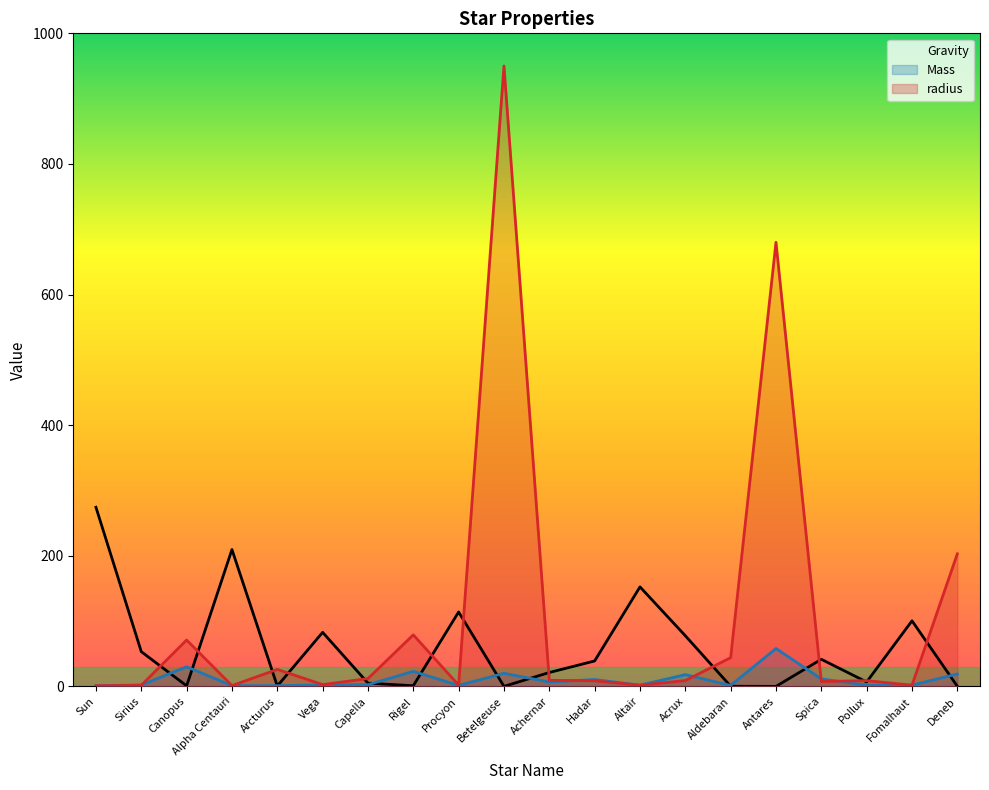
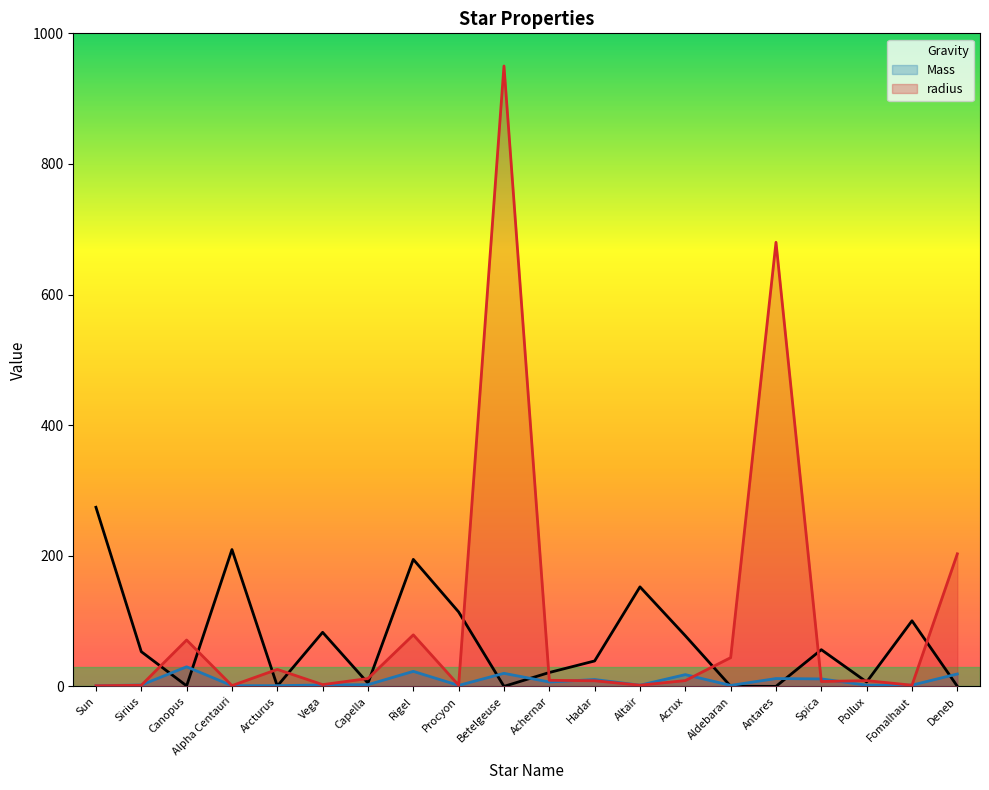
  {
    "Gravity": {
      "Sun": 270,
      "Sirius": 50,
      "Canopus": 0,
      "Alpha Centauri": 210,
      "Vega": 80,
-     "Rigel": 0,
+     "Rigel": 190,
      "Procyon": 110,
      "Betelgeuse": 0,
      "Achernar": 20,
      "Hadar": 40,
      "Altair": 150,
      "Acrux": 80,
      "Antares": 0,
-     "Spica": 40,
+     "Spica": 60,
      "Fomalhaut": 100,
      "Deneb": 0
    },
    "Mass": {
      "Canopus": 30,
      "Rigel": 20,
      "Betelgeuse": 20,
      "Acrux": 20,
-     "Antares": 60,
+     "Antares": 10,
      "Spica": 10,
      "Pollux": 0,
      "Deneb": 20
    },
    "radius": {
      "Canopus": 70,
      "Arcturus": 30,
      "Capella": 10,
      "Rigel": 80,
      "Betelgeuse": 950,
      "Acrux": 10,
      "Aldebaran": 40,
      "Antares": 680,
      "Spica": 10,
      "Deneb": 200
    }
  }
